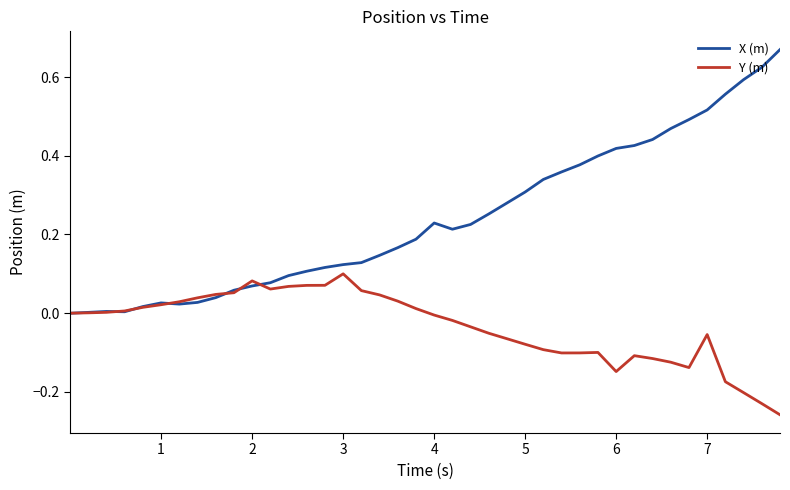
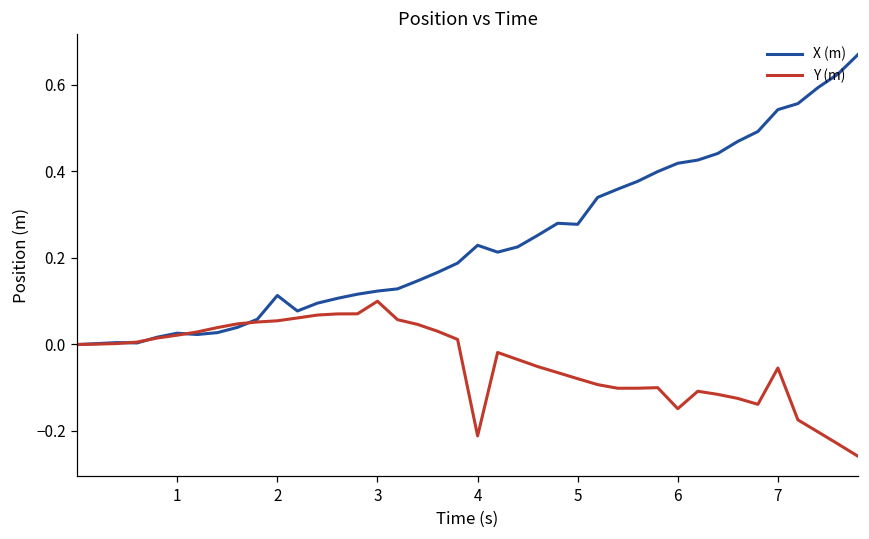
  {
    "X (m)": {
-     "2": 0.07,
+     "2": 0.11,
      "3": 0.12,
      "4": 0.23,
-     "5": 0.31,
+     "5": 0.28,
      "6": 0.42,
-     "7": 0.52
+     "7": 0.54
    },
    "Y (m)": {
-     "2": 0.08,
+     "2": 0.05,
      "3": 0.10,
-     "4": -0.01,
+     "4": -0.21,
      "5": -0.08,
      "6": -0.15,
      "7": -0.05
    }
  }
